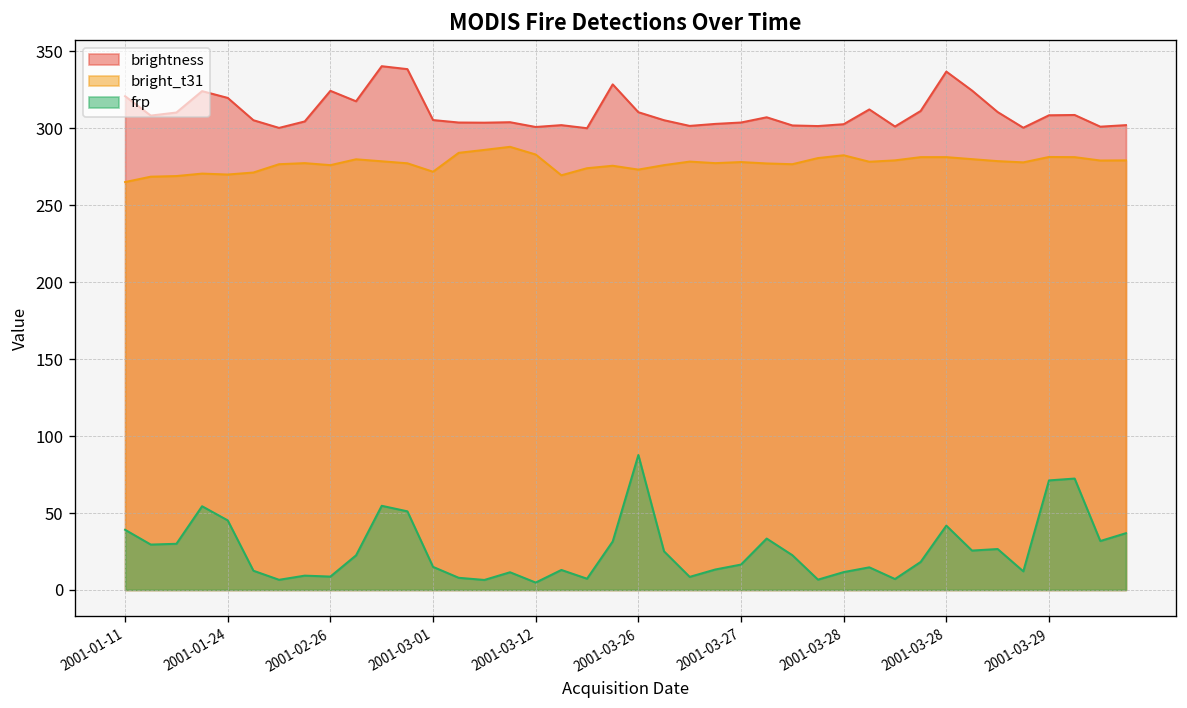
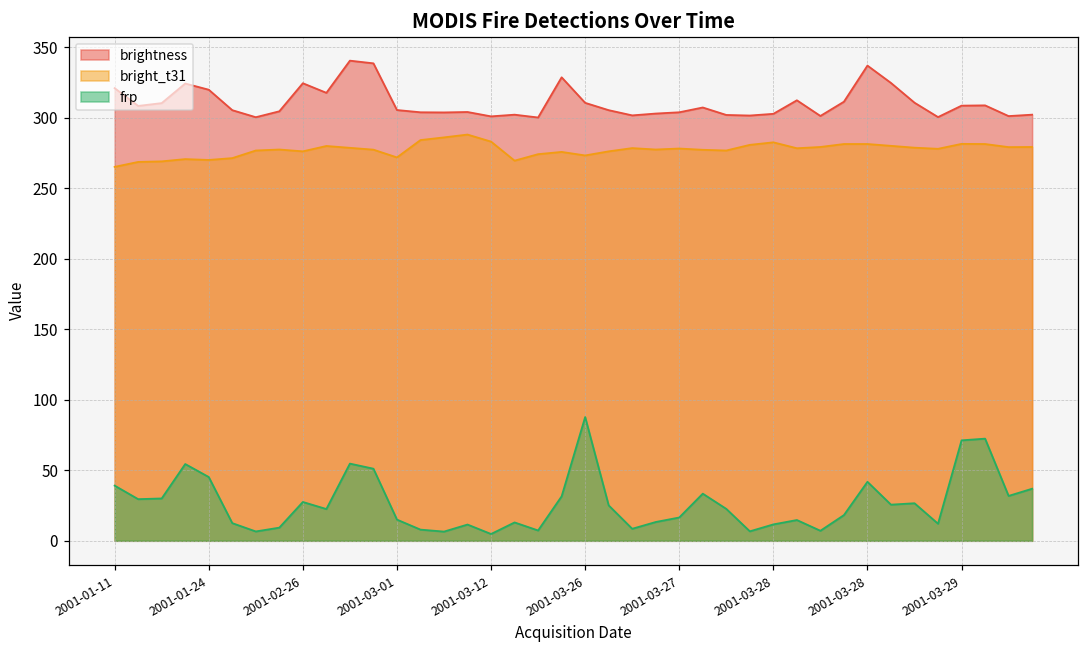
  {
    "brightness": {
      "2001-02-26": 324
    },
    "bright_t31": {
      "2001-01-11": 265,
      "2001-02-26": 276
    },
    "frp": {
      "2001-01-11": 39,
-     "2001-02-26": 9
+     "2001-02-26": 28
    }
  }
